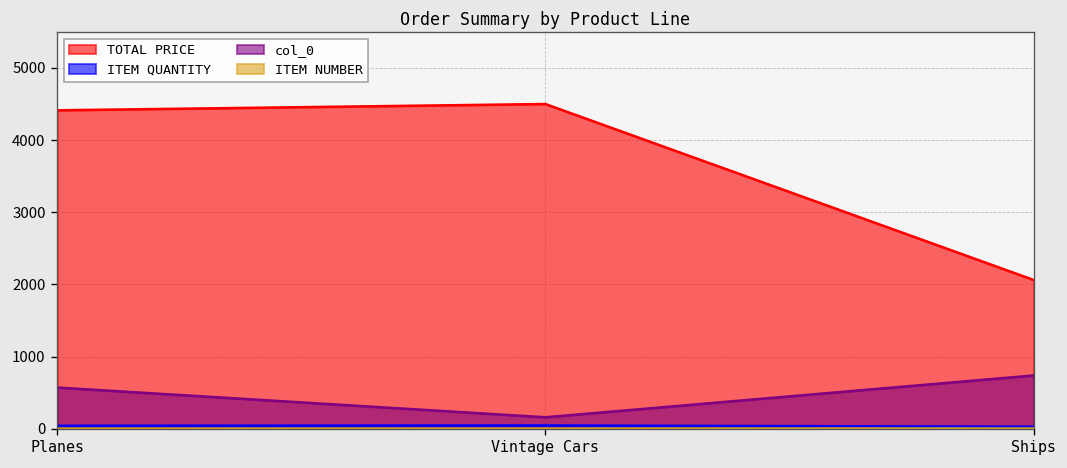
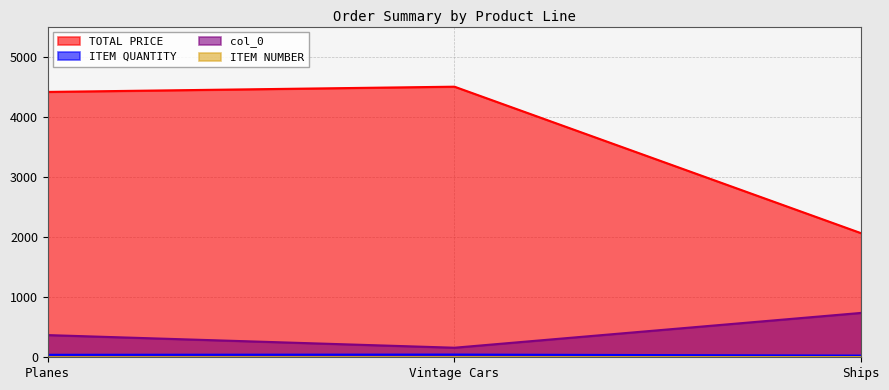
  {
    "TOTAL PRICE": {
      "Planes": 4400,
      "Vintage Cars": 4500,
      "Ships": 2100
    },
    "ITEM QUANTITY": {
      "Vintage Cars": 0
    },
    "col_0": {
-     "Planes": 600,
+     "Planes": 400,
      "Vintage Cars": 200,
      "Ships": 700
    },
    "ITEM NUMBER": {
      "Vintage Cars": 0
    }
  }
